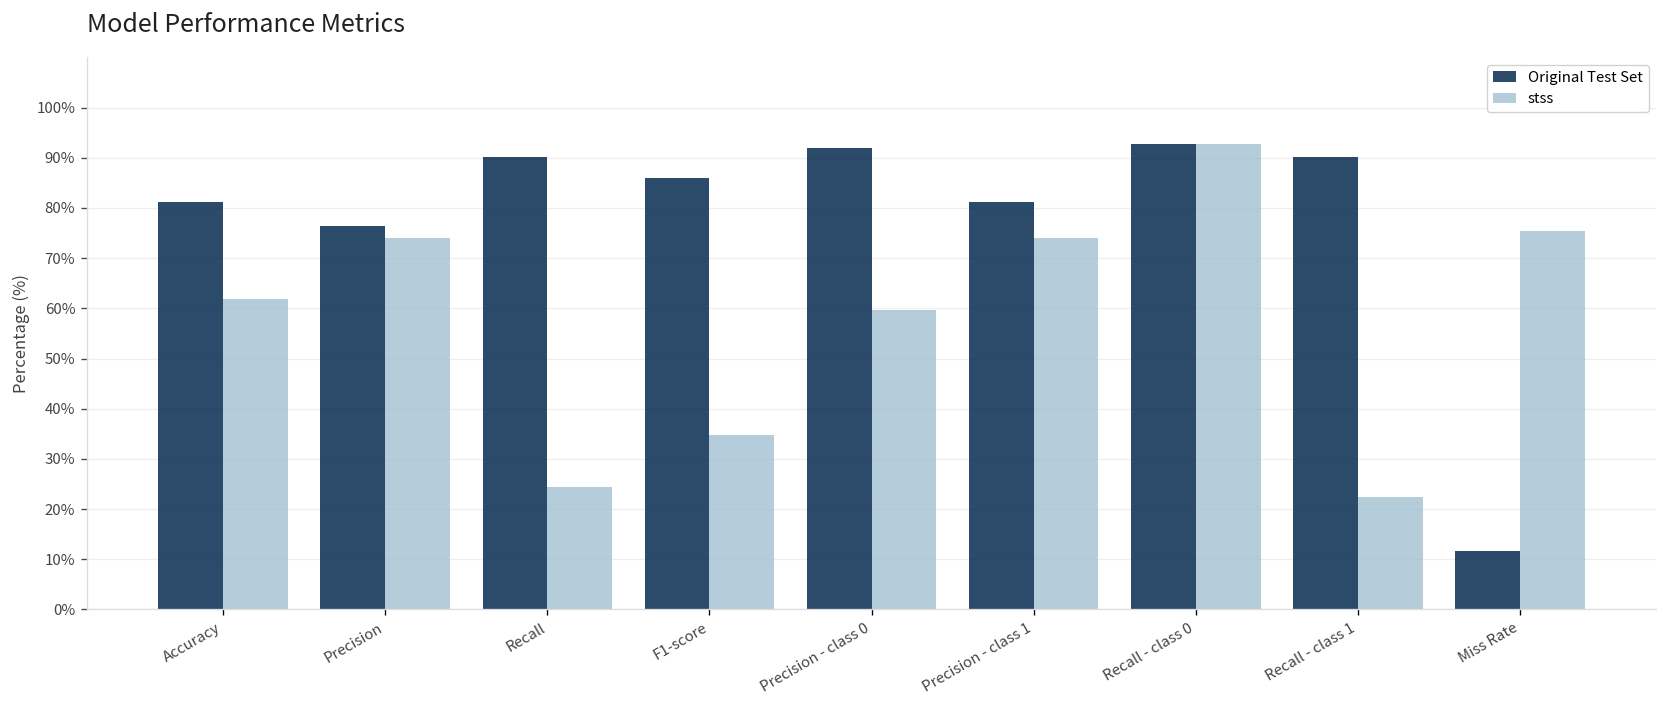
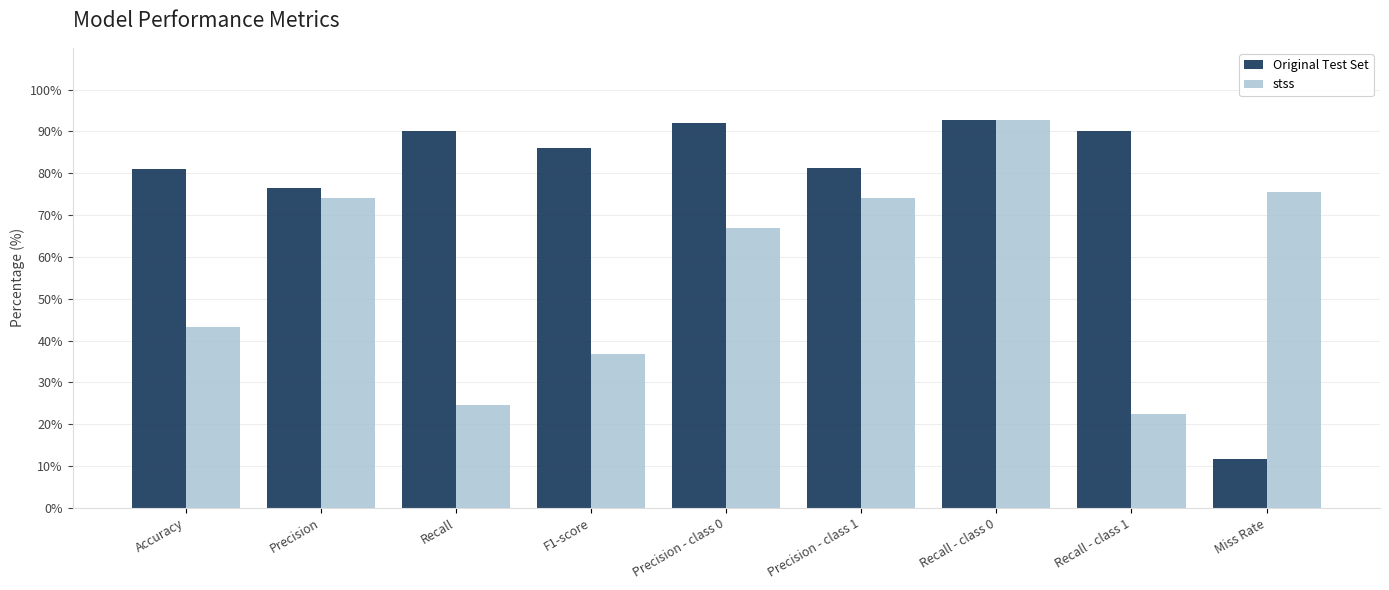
  {
    "Original Test Set": {
      "Accuracy": "81%",
      "Precision": "76%",
      "Recall": "90%",
      "F1-score": "86%",
      "Precision - class 0": "92%",
      "Precision - class 1": "81%",
      "Recall - class 0": "93%",
      "Recall - class 1": "90%",
      "Miss Rate": "12%"
    },
    "stss": {
-     "Accuracy": "62%",
+     "Accuracy": "43%",
      "Precision": "74%",
      "Recall": "24%",
-     "F1-score": "35%",
-     "Precision - class 0": "60%",
+     "F1-score": "37%",
+     "Precision - class 0": "67%",
      "Precision - class 1": "74%",
      "Recall - class 0": "93%",
      "Recall - class 1": "22%",
      "Miss Rate": "76%"
    }
  }
